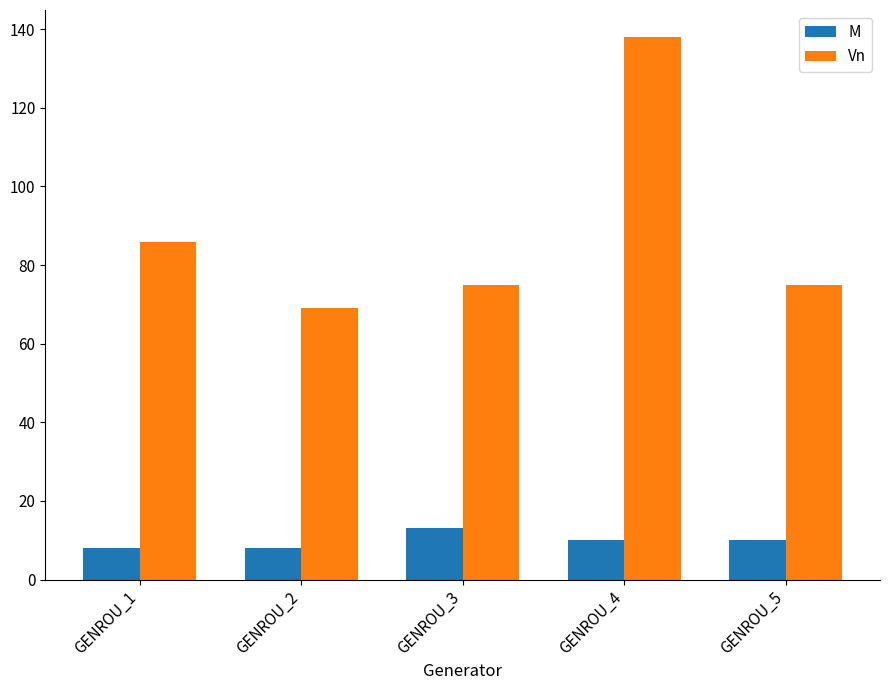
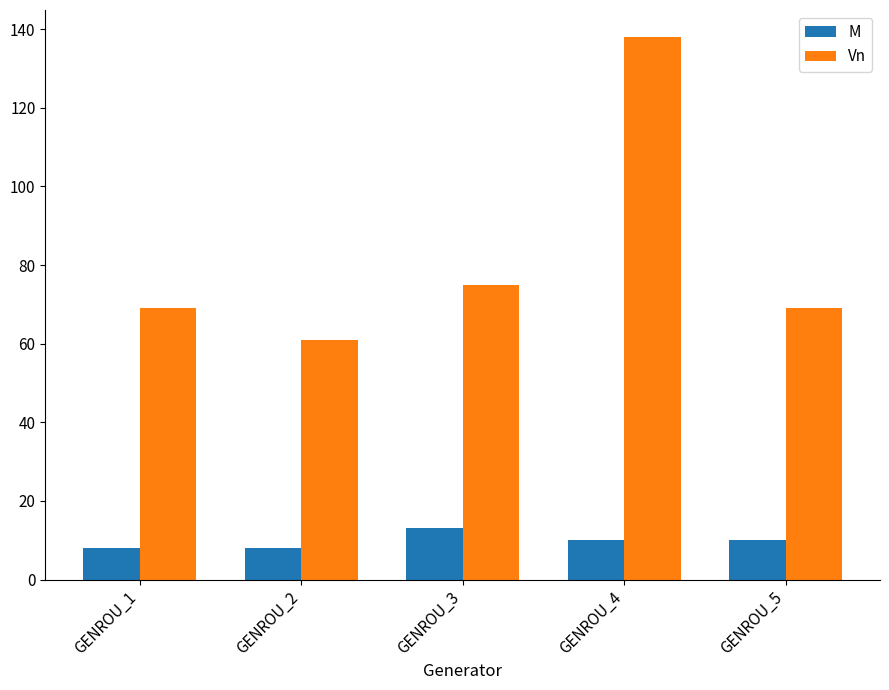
  {
    "M": {
      "GENROU_1": 8,
      "GENROU_2": 8,
      "GENROU_3": 13,
      "GENROU_4": 10,
      "GENROU_5": 10
    },
    "Vn": {
-     "GENROU_1": 86,
-     "GENROU_2": 69,
+     "GENROU_1": 69,
+     "GENROU_2": 61,
      "GENROU_3": 75,
      "GENROU_4": 138,
-     "GENROU_5": 75
+     "GENROU_5": 69
    }
  }
